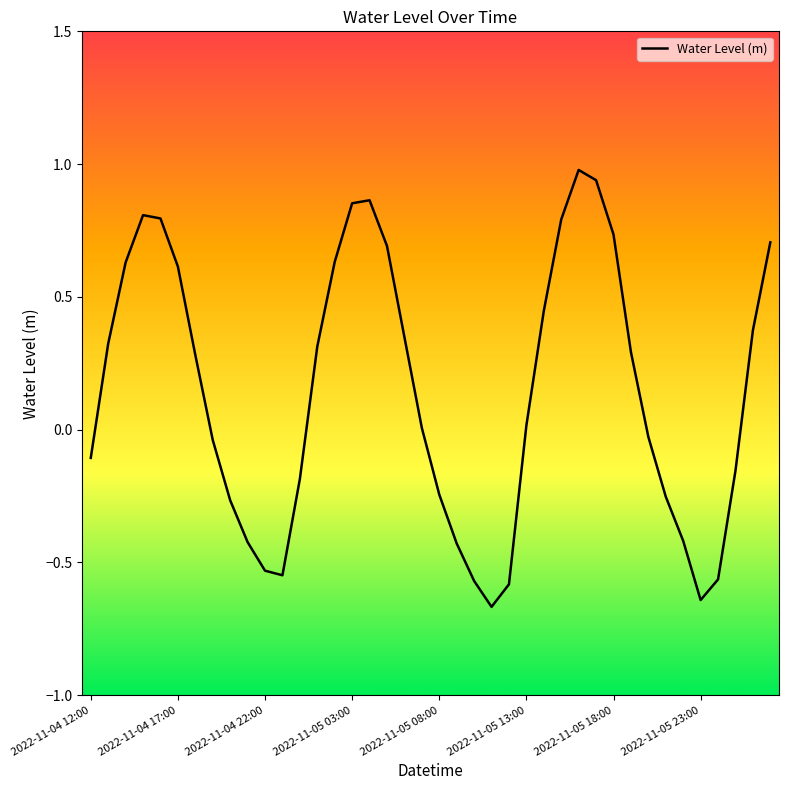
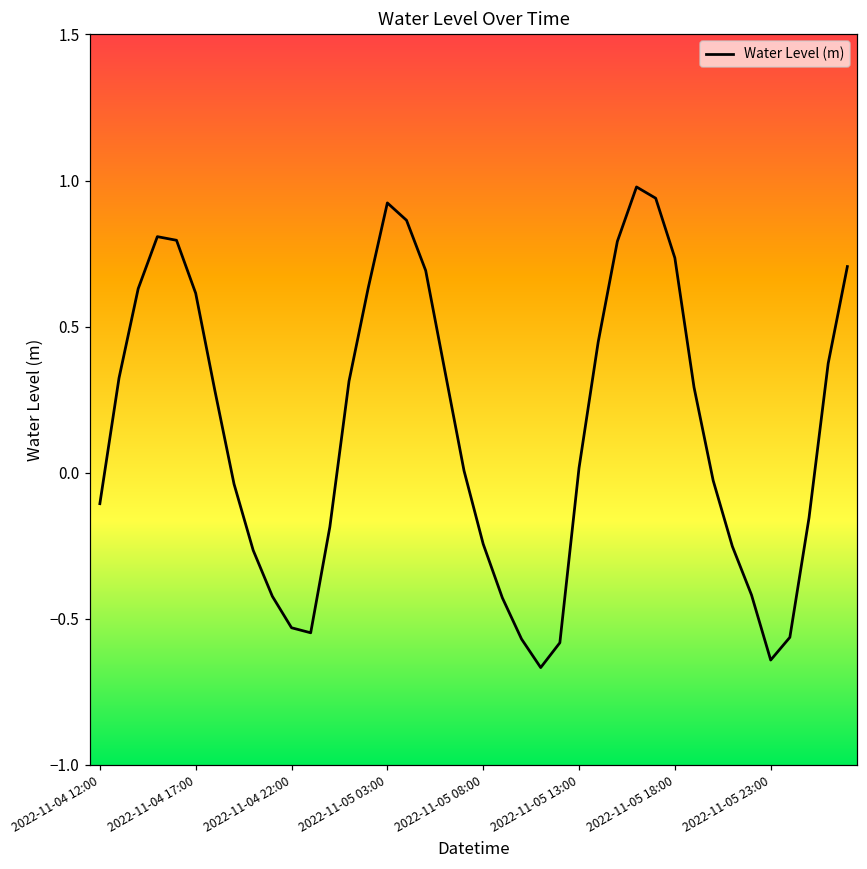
  {
    "2022-11-04 12:00": -0.11,
    "2022-11-04 17:00": 0.61,
    "2022-11-04 22:00": -0.53,
-   "2022-11-05 03:00": 0.85,
+   "2022-11-05 03:00": 0.92,
    "2022-11-05 08:00": -0.24,
    "2022-11-05 13:00": 0.02,
    "2022-11-05 18:00": 0.74,
    "2022-11-05 23:00": -0.64
  }
